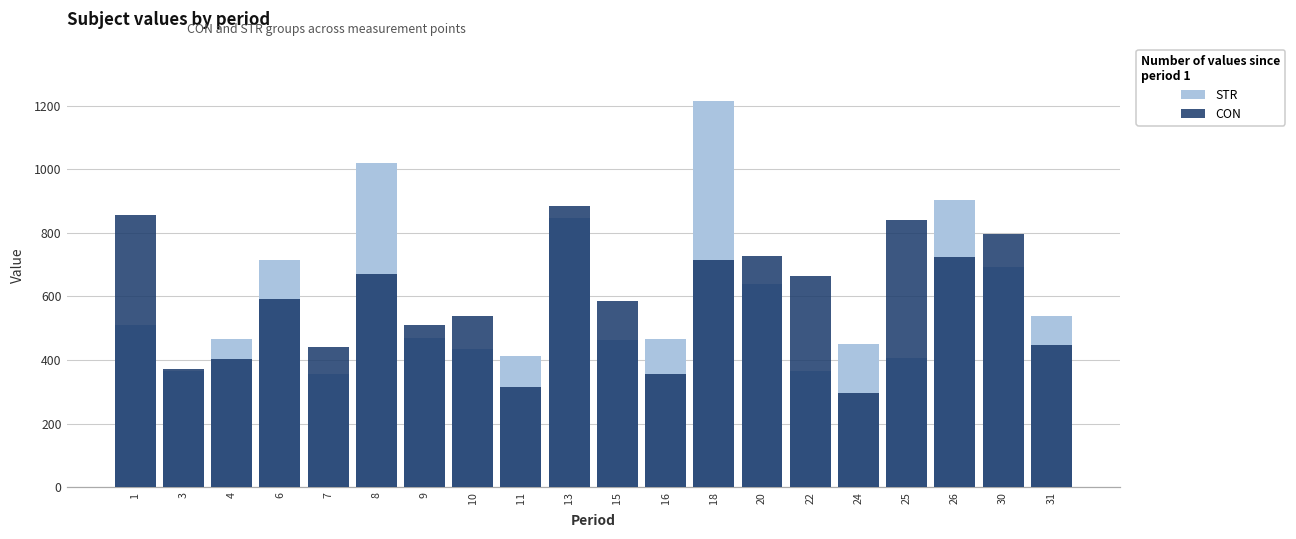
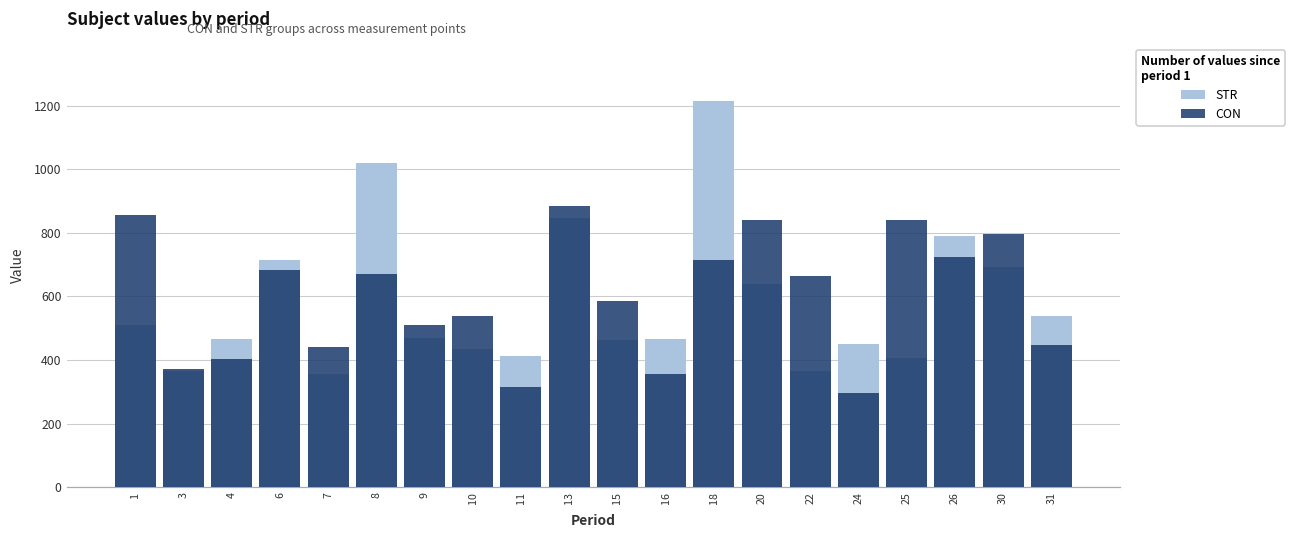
  {
    "STR": {
      "3": 370,
      "4": 460,
      "6": 720,
      "8": 1020,
      "11": 410,
      "16": 470,
      "18": 1210,
      "24": 450,
-     "26": 900,
+     "26": 790,
      "31": 540
    },
    "CON": {
      "1": 850,
      "3": 370,
-     "6": 590,
+     "6": 680,
      "7": 440,
      "9": 510,
      "10": 540,
      "13": 890,
      "15": 590,
-     "20": 730,
+     "20": 840,
      "22": 670,
      "25": 840,
      "30": 800
    }
  }
